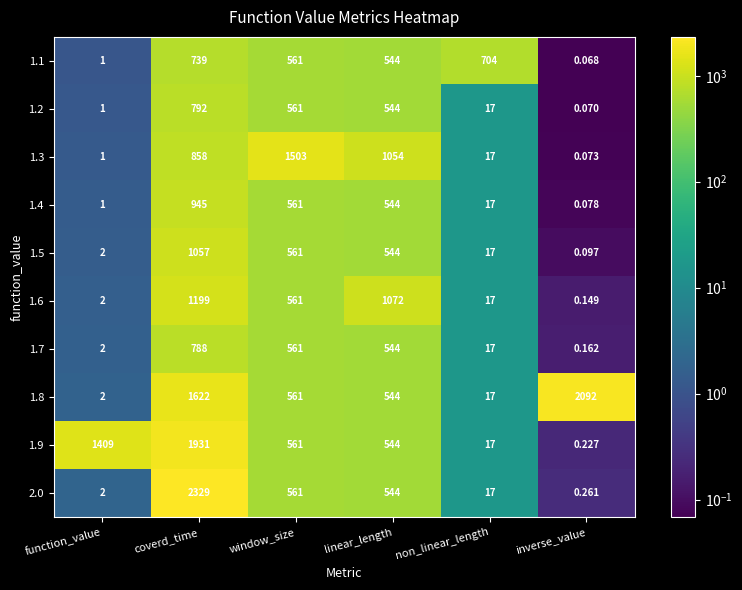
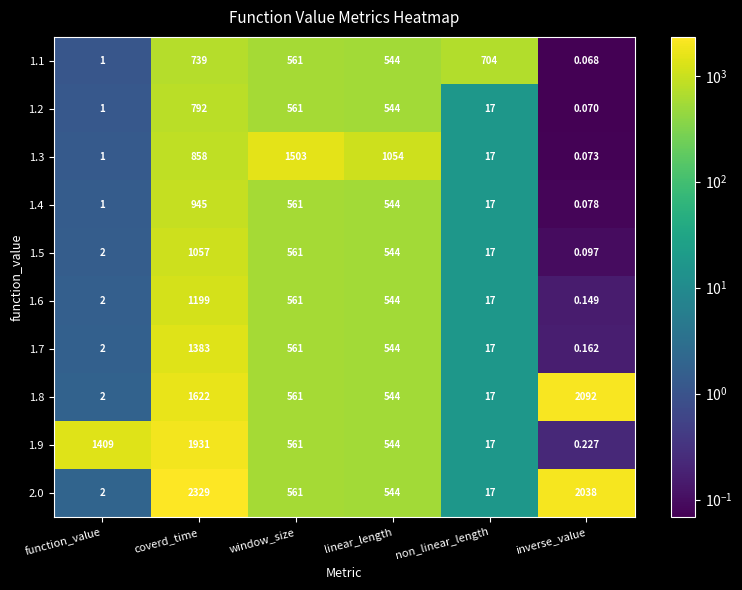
  {
    "1.1": {
      "function_value": 1,
      "coverd_time": 739,
      "window_size": 561,
      "linear_length": 544,
      "non_linear_length": 704,
      "inverse_value": 0.068
    },
    "1.2": {
      "function_value": 1,
      "coverd_time": 792,
      "window_size": 561,
      "linear_length": 544,
      "non_linear_length": 17,
      "inverse_value": 0.070
    },
    "1.3": {
      "function_value": 1,
      "coverd_time": 858,
      "window_size": 1503,
      "linear_length": 1054,
      "non_linear_length": 17,
      "inverse_value": 0.073
    },
    "1.4": {
      "function_value": 1,
      "coverd_time": 945,
      "window_size": 561,
      "linear_length": 544,
      "non_linear_length": 17,
      "inverse_value": 0.078
    },
    "1.5": {
      "function_value": 2,
      "coverd_time": 1057,
      "window_size": 561,
      "linear_length": 544,
      "non_linear_length": 17,
      "inverse_value": 0.097
    },
    "1.6": {
      "function_value": 2,
      "coverd_time": 1199,
      "window_size": 561,
-     "linear_length": 1072,
+     "linear_length": 544,
      "non_linear_length": 17,
      "inverse_value": 0.149
    },
    "1.7": {
      "function_value": 2,
-     "coverd_time": 788,
+     "coverd_time": 1383,
      "window_size": 561,
      "linear_length": 544,
      "non_linear_length": 17,
      "inverse_value": 0.162
    },
    "1.8": {
      "function_value": 2,
      "coverd_time": 1622,
      "window_size": 561,
      "linear_length": 544,
      "non_linear_length": 17,
      "inverse_value": 2092
    },
    "1.9": {
      "function_value": 1409,
      "coverd_time": 1931,
      "window_size": 561,
      "linear_length": 544,
      "non_linear_length": 17,
      "inverse_value": 0.227
    },
    "2.0": {
      "function_value": 2,
      "coverd_time": 2329,
      "window_size": 561,
      "linear_length": 544,
      "non_linear_length": 17,
-     "inverse_value": 0.261
+     "inverse_value": 2038
    }
  }
